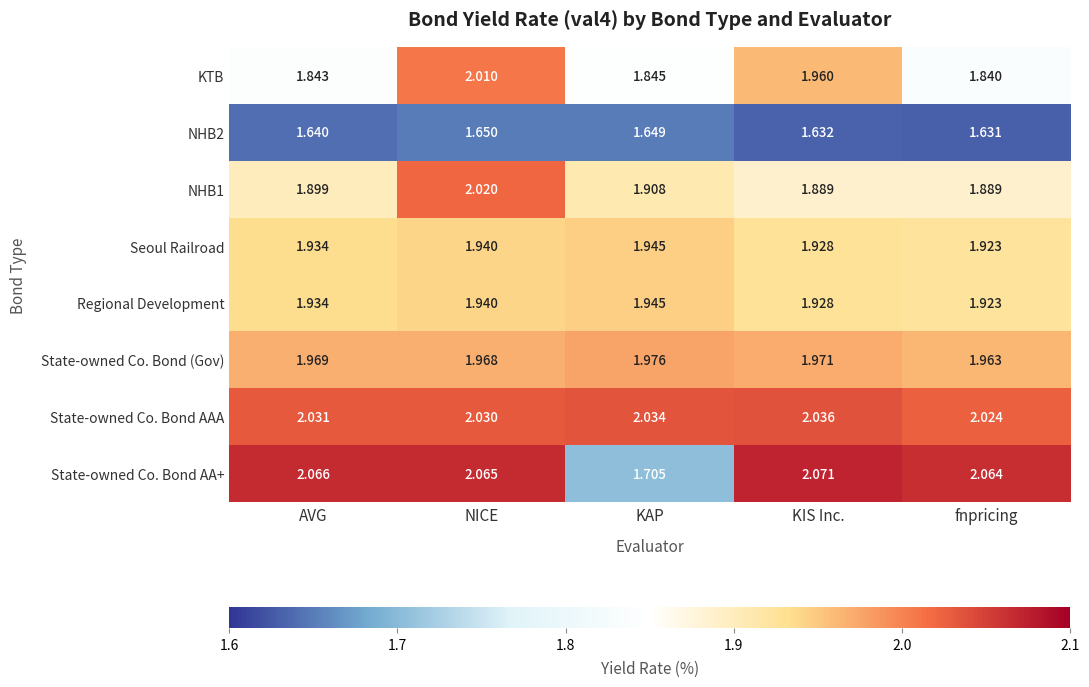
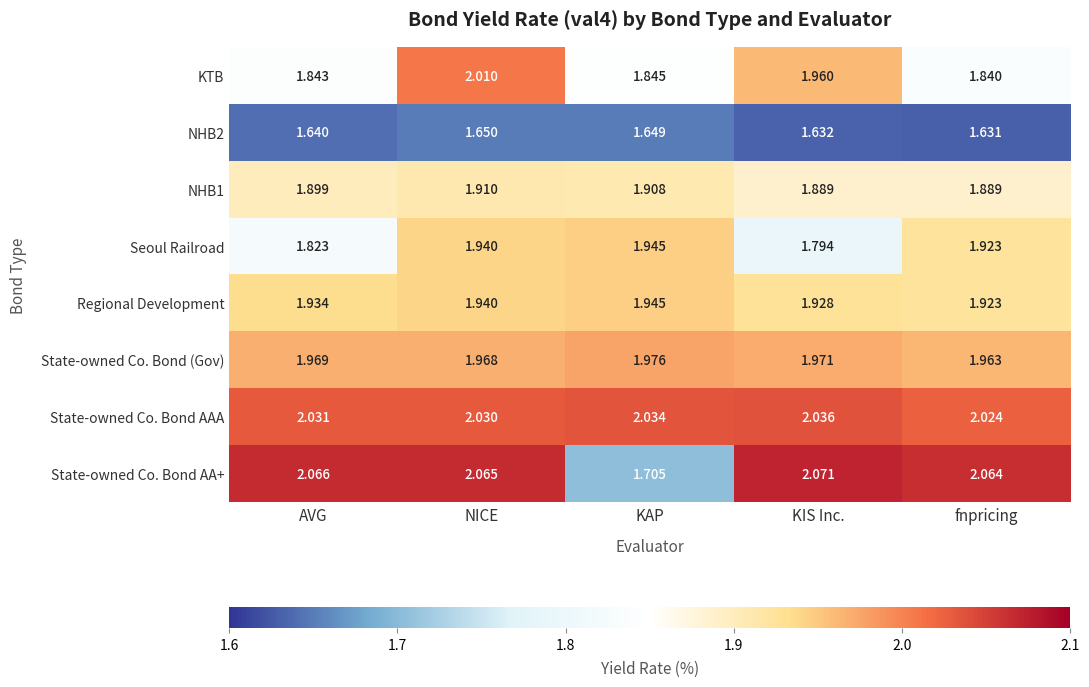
  {
    "KTB": {
      "AVG": 1.843,
      "NICE": 2.010,
      "KAP": 1.845,
      "KIS Inc.": 1.960,
      "fnpricing": 1.840
    },
    "NHB2": {
      "AVG": 1.640,
      "NICE": 1.650,
      "KAP": 1.649,
      "KIS Inc.": 1.632,
      "fnpricing": 1.631
    },
    "NHB1": {
      "AVG": 1.899,
-     "NICE": 2.020,
+     "NICE": 1.910,
      "KAP": 1.908,
      "KIS Inc.": 1.889,
      "fnpricing": 1.889
    },
    "Seoul Railroad": {
-     "AVG": 1.934,
+     "AVG": 1.823,
      "NICE": 1.940,
      "KAP": 1.945,
-     "KIS Inc.": 1.928,
+     "KIS Inc.": 1.794,
      "fnpricing": 1.923
    },
    "Regional Development": {
      "AVG": 1.934,
      "NICE": 1.940,
      "KAP": 1.945,
      "KIS Inc.": 1.928,
      "fnpricing": 1.923
    },
    "State-owned Co. Bond (Gov)": {
      "AVG": 1.969,
      "NICE": 1.968,
      "KAP": 1.976,
      "KIS Inc.": 1.971,
      "fnpricing": 1.963
    },
    "State-owned Co. Bond AAA": {
      "AVG": 2.031,
      "NICE": 2.030,
      "KAP": 2.034,
      "KIS Inc.": 2.036,
      "fnpricing": 2.024
    },
    "State-owned Co. Bond AA+": {
      "AVG": 2.066,
      "NICE": 2.065,
      "KAP": 1.705,
      "KIS Inc.": 2.071,
      "fnpricing": 2.064
    }
  }
